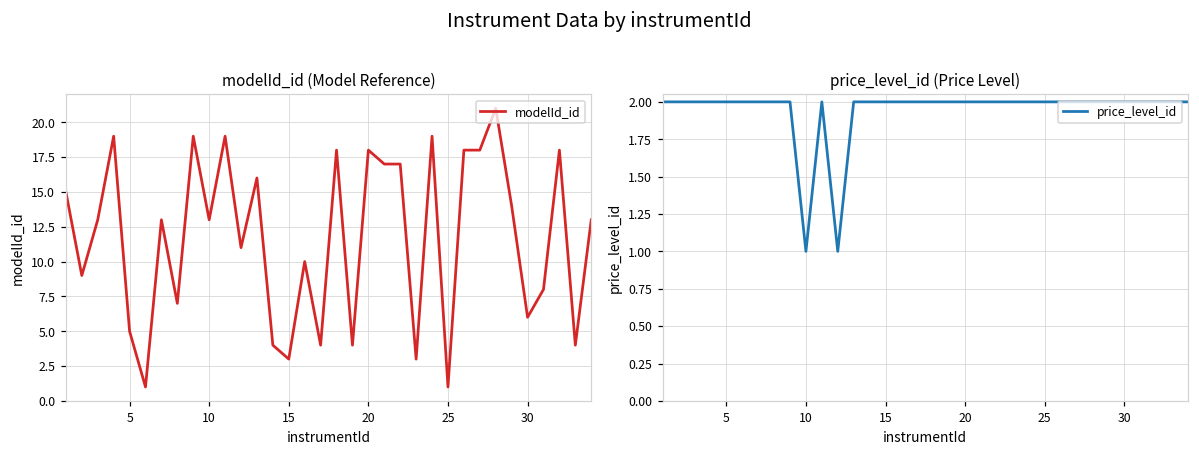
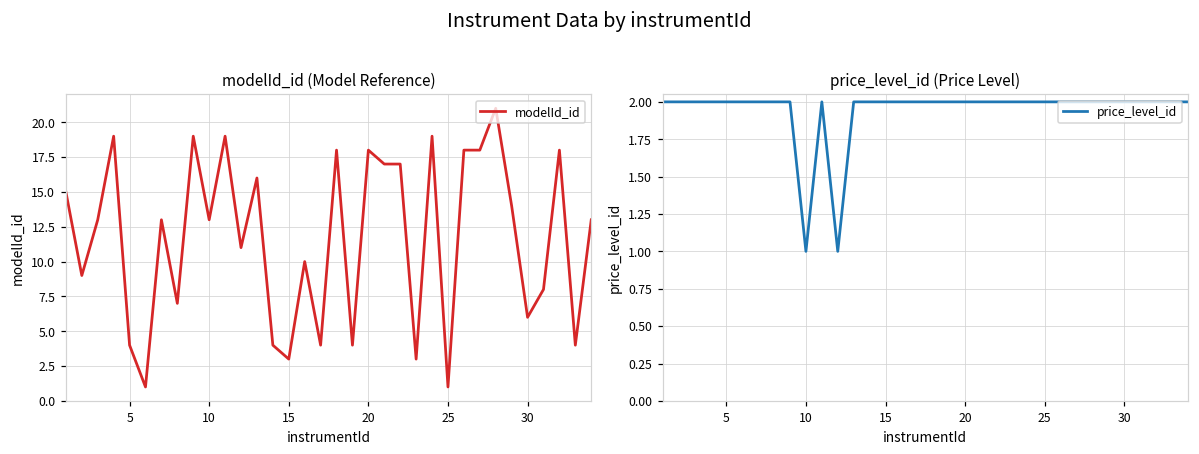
  {
    "modelId_id (Model Reference)": {
-     "5": 5,
+     "5": 4,
      "10": 13,
      "15": 3,
      "20": 18,
      "25": 1,
      "30": 6
    },
    "price_level_id (Price Level)": {
      "5": 2.00,
      "10": 1.00,
      "15": 2.00,
      "20": 2.00,
      "25": 2.00
    }
  }
